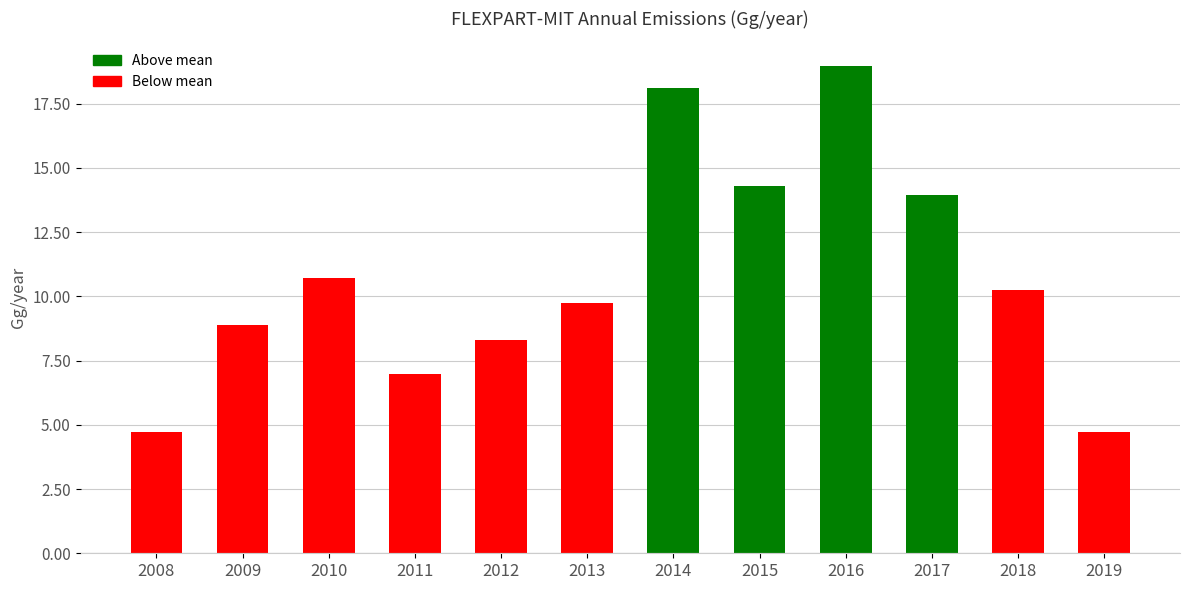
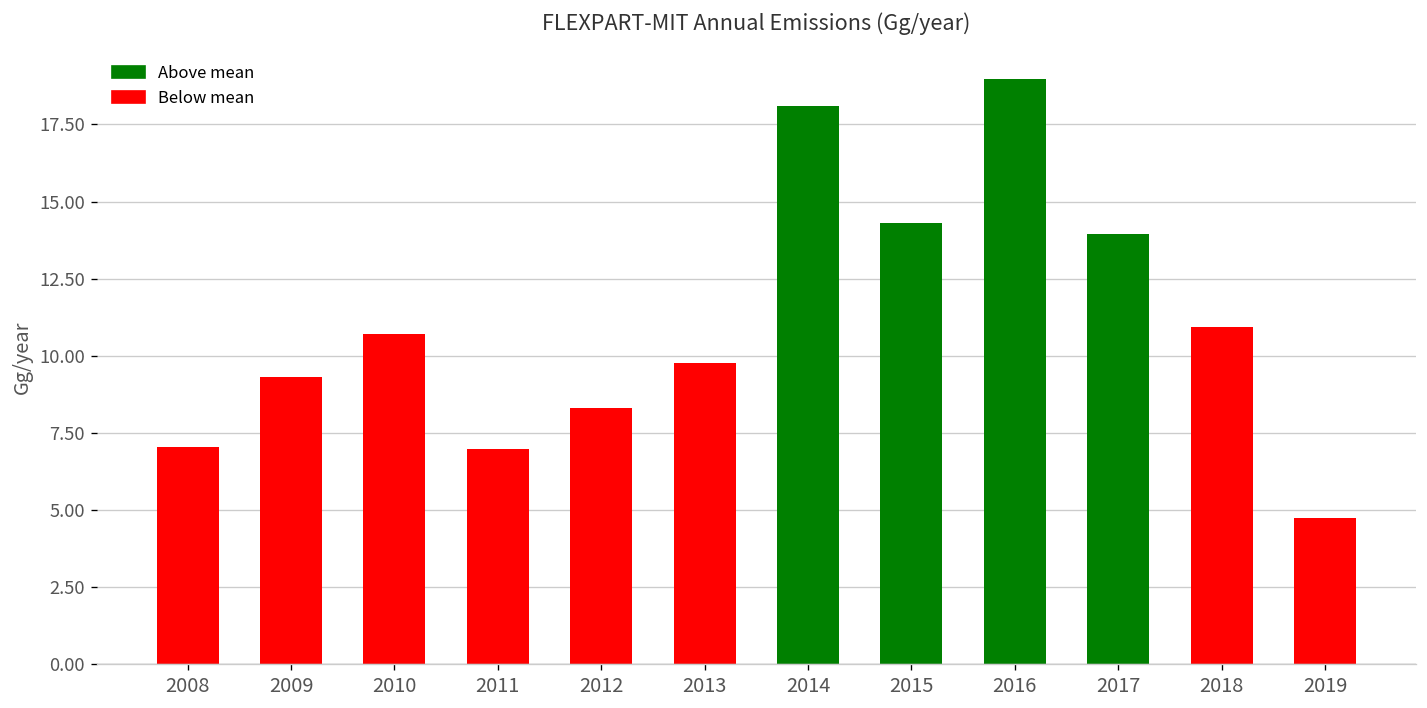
  {
-   "2008": 4.7,
-   "2009": 8.9,
+   "2008": 7.1,
+   "2009": 9.3,
    "2010": 10.7,
    "2011": 7.0,
    "2012": 8.3,
    "2013": 9.8,
    "2014": 18.1,
    "2015": 14.3,
    "2016": 19.0,
    "2017": 14.0,
-   "2018": 10.2,
+   "2018": 10.9,
    "2019": 4.7
  }
